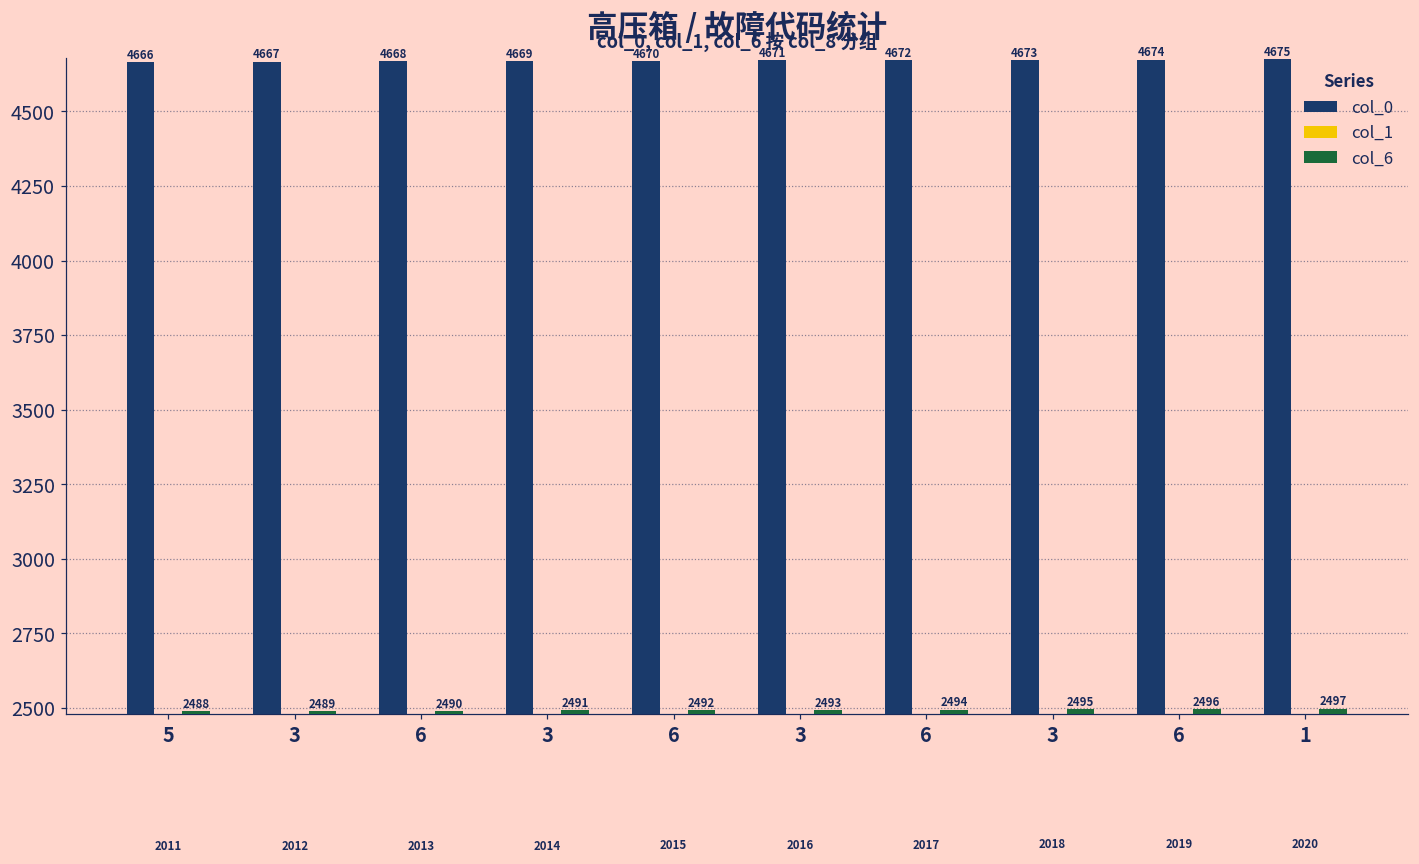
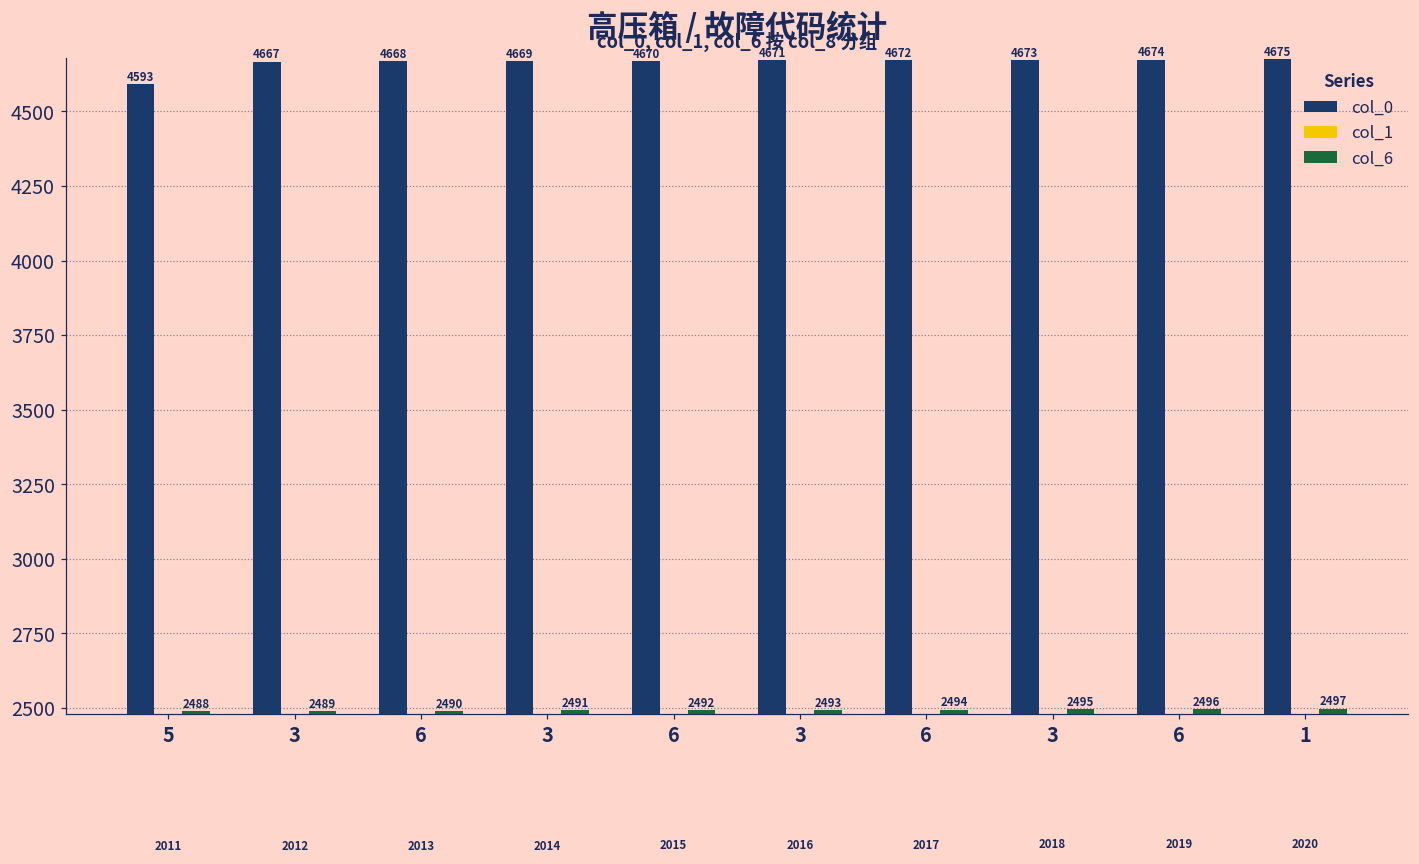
  {
    "col_0": {
-     "5": 4666,
+     "5": 4593,
      "1": 4675
    },
    "col_6": {
      "5": 2488,
      "1": 2497
    }
  }
